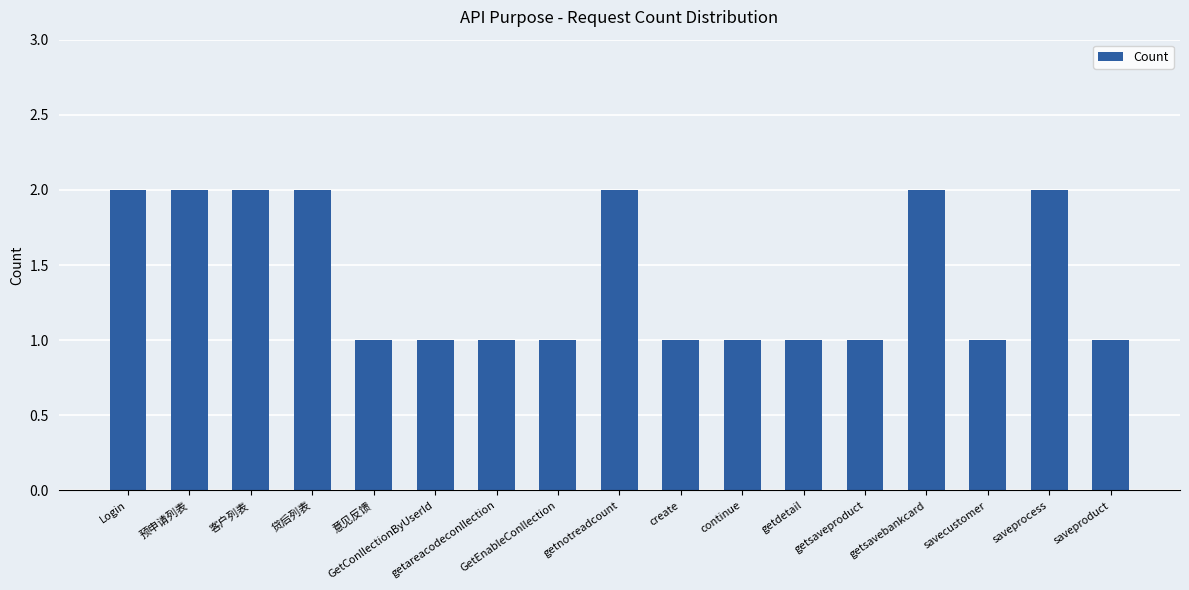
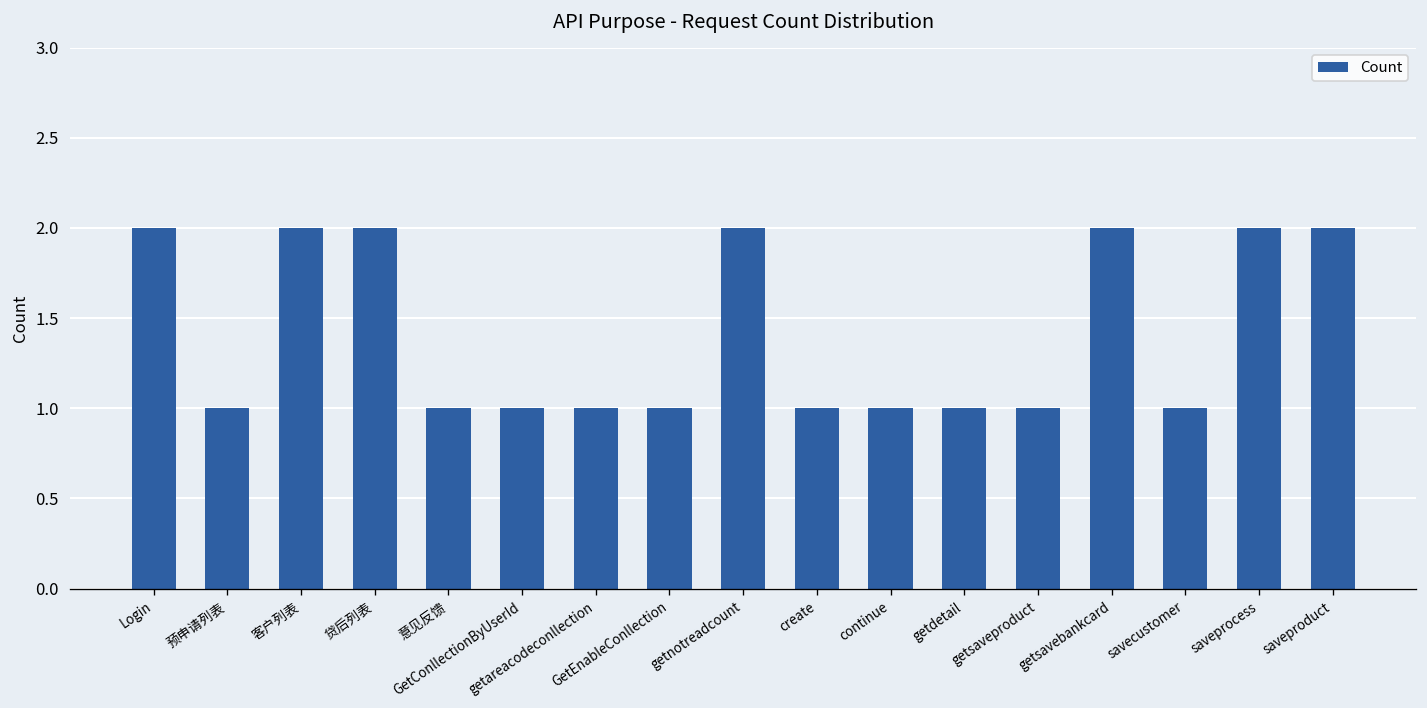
  {
    "Login": 2,
-   "预申请列表": 2,
+   "预申请列表": 1,
    "客户列表": 2,
    "贷后列表": 2,
    "意见反馈": 1,
    "GetConllectionByUserId": 1,
    "getareacodeconllection": 1,
    "GetEnableConllection": 1,
    "getnotreadcount": 2,
    "create": 1,
    "continue": 1,
    "getdetail": 1,
    "getsaveproduct": 1,
    "getsavebankcard": 2,
    "savecustomer": 1,
    "saveprocess": 2,
-   "saveproduct": 1
+   "saveproduct": 2
  }
